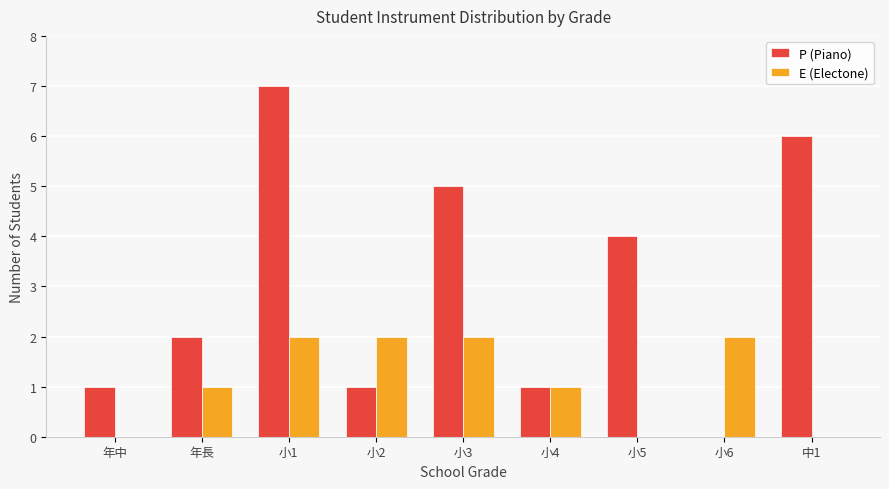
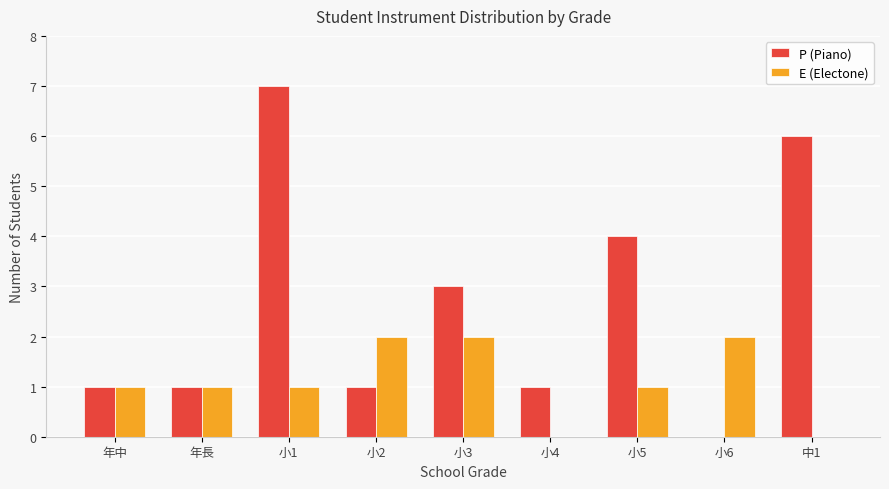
  {
    "P (Piano)": {
      "年中": 1,
-     "年長": 2,
+     "年長": 1,
      "小1": 7,
      "小2": 1,
-     "小3": 5,
+     "小3": 3,
      "小4": 1,
      "小5": 4,
      "小6": 0,
      "中1": 6
    },
    "E (Electone)": {
-     "年中": 0,
+     "年中": 1,
      "年長": 1,
-     "小1": 2,
+     "小1": 1,
      "小2": 2,
      "小3": 2,
-     "小4": 1,
-     "小5": 0,
+     "小4": 0,
+     "小5": 1,
      "小6": 2,
      "中1": 0
    }
  }
